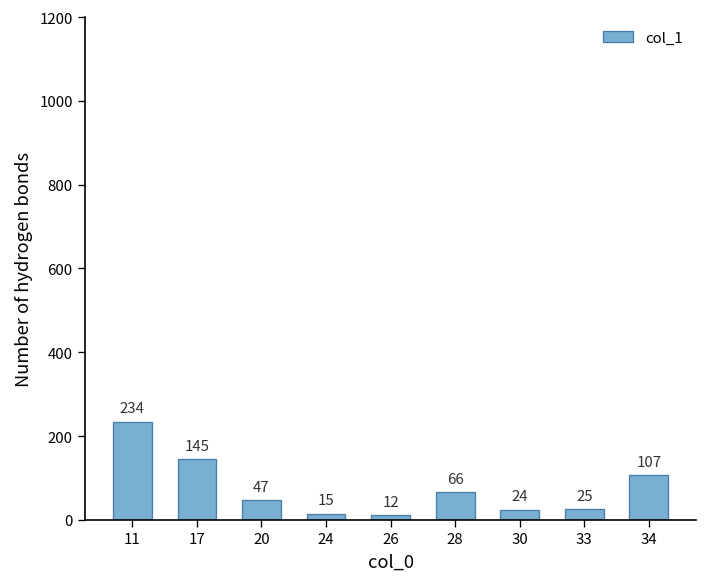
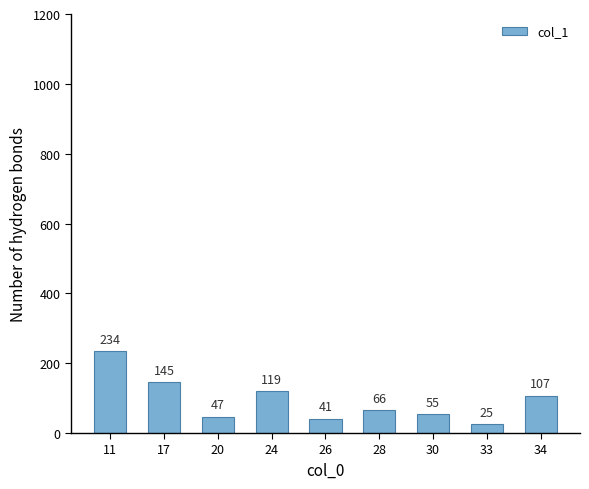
  {
    "11": 234,
    "17": 145,
    "20": 47,
-   "24": 15,
-   "26": 12,
+   "24": 119,
+   "26": 41,
    "28": 66,
-   "30": 24,
+   "30": 55,
    "33": 25,
    "34": 107
  }
